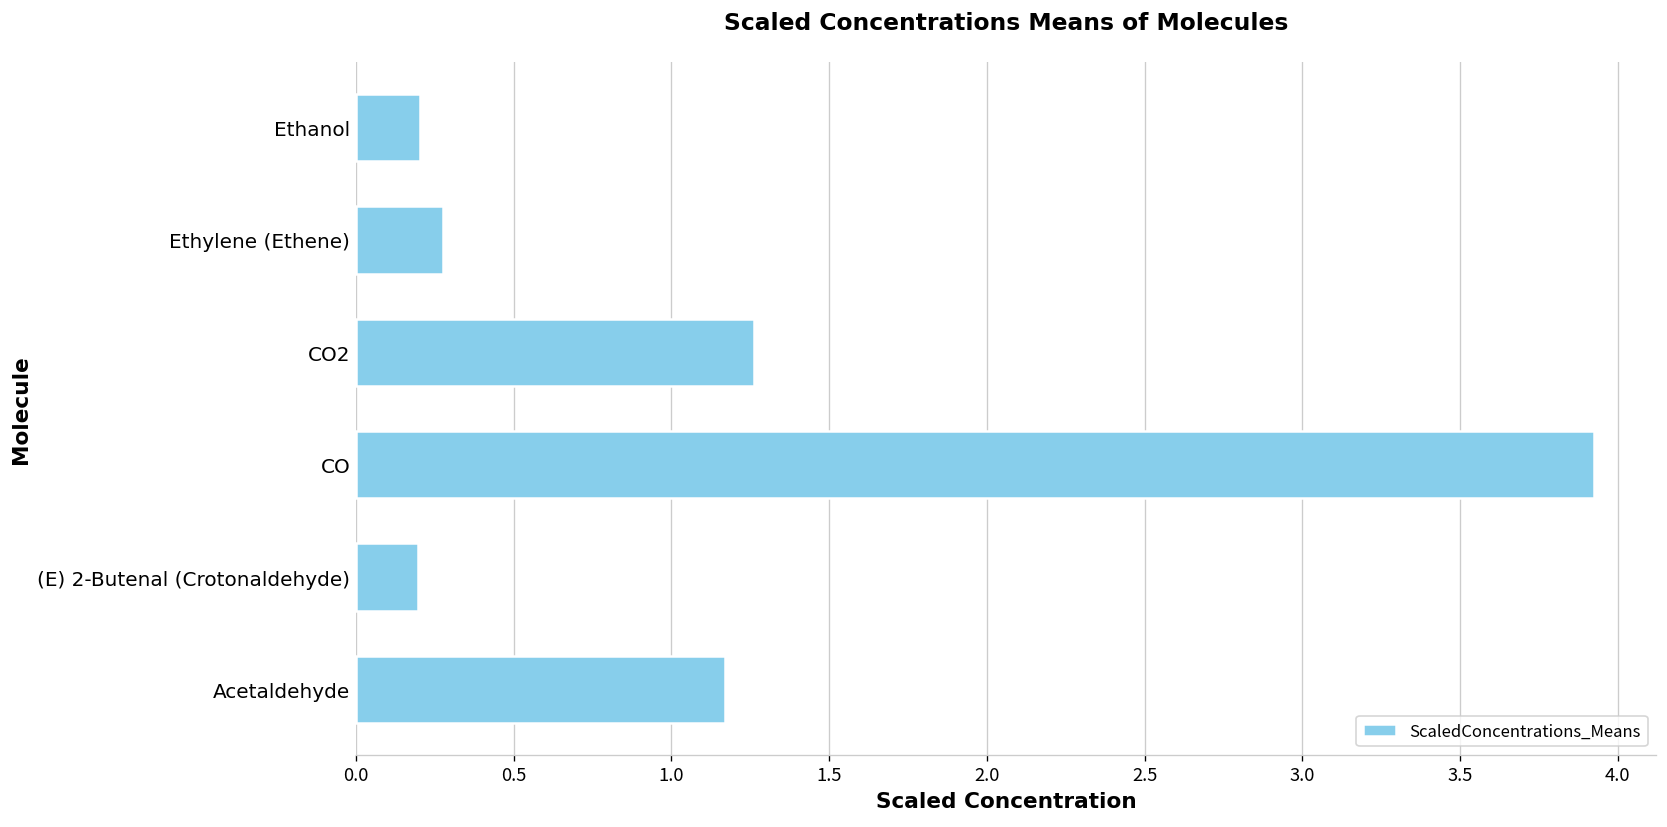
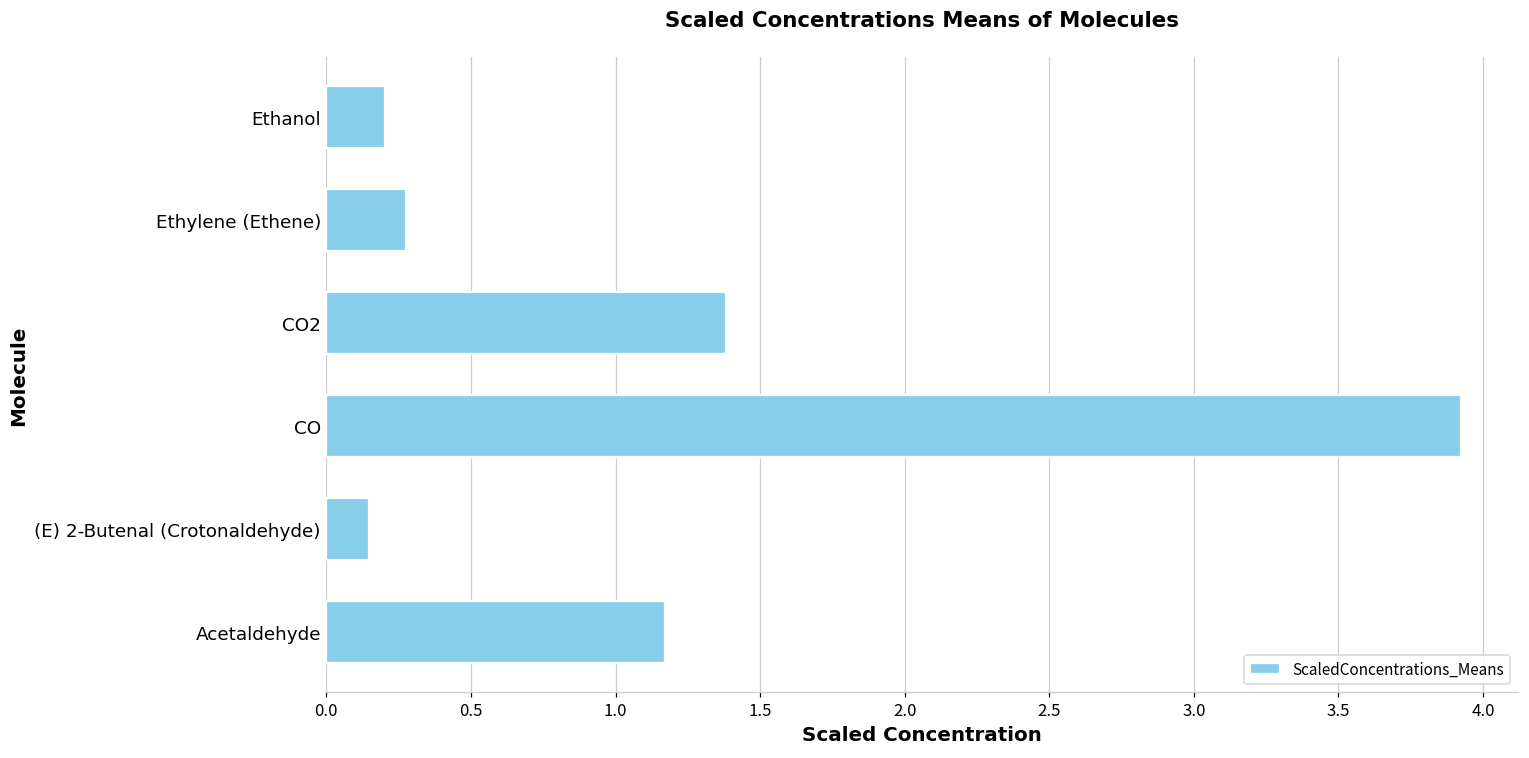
  {
    "Ethanol": 0.20,
    "Ethylene (Ethene)": 0.27,
-   "CO2": 1.26,
+   "CO2": 1.38,
    "CO": 3.92,
-   "(E) 2-Butenal (Crotonaldehyde)": 0.20,
+   "(E) 2-Butenal (Crotonaldehyde)": 0.15,
    "Acetaldehyde": 1.17
  }
